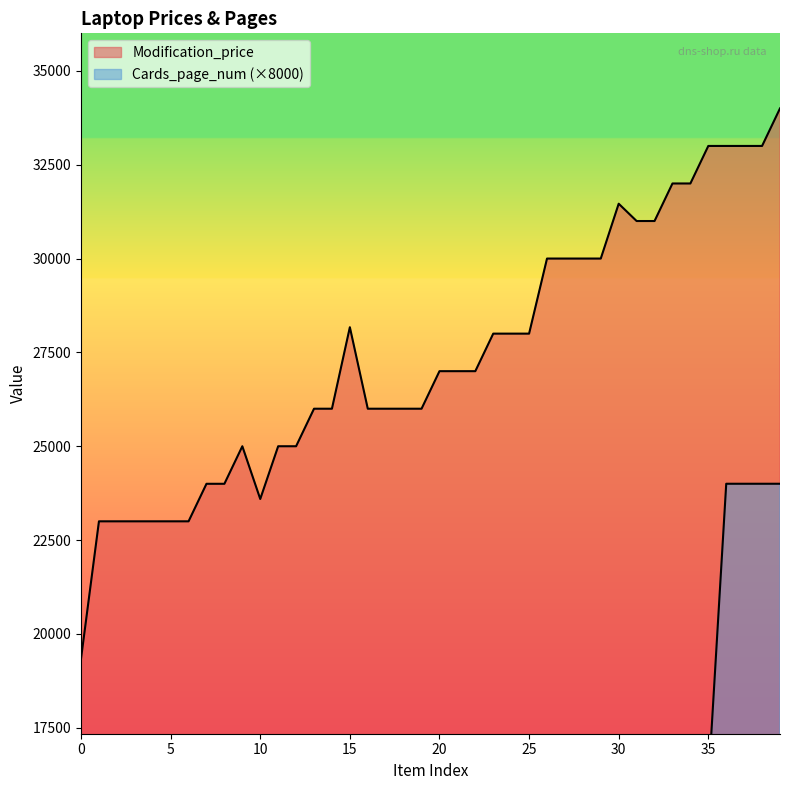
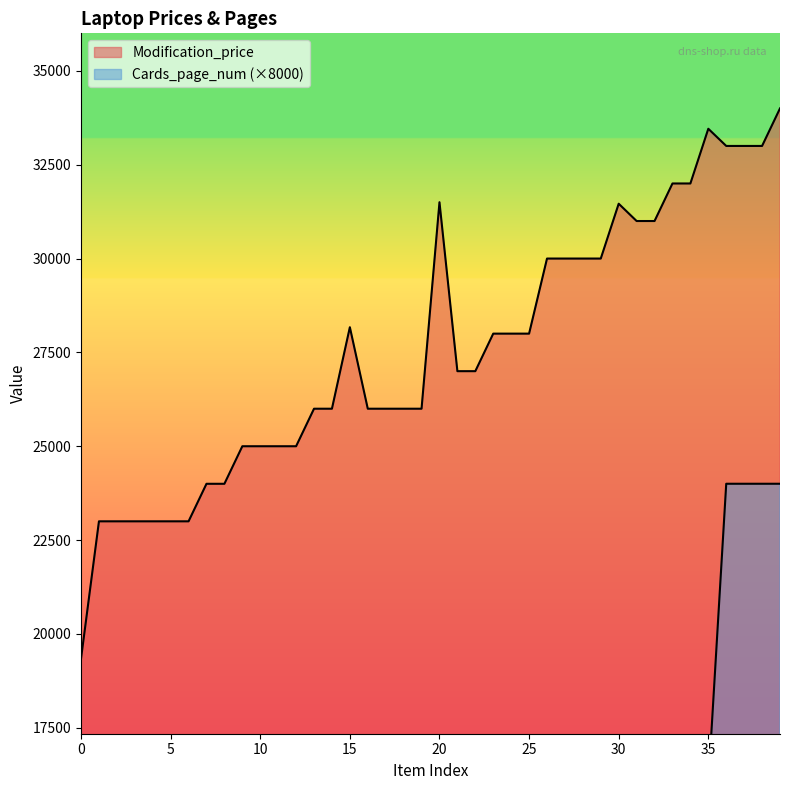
  {
    "Modification_price": {
      "0": 19300,
      "5": 23000,
-     "10": 23600,
+     "10": 25000,
      "15": 28200,
-     "20": 27000,
+     "20": 31500,
      "25": 28000,
      "30": 31500,
-     "35": 33000
+     "35": 33500
    }
  }
